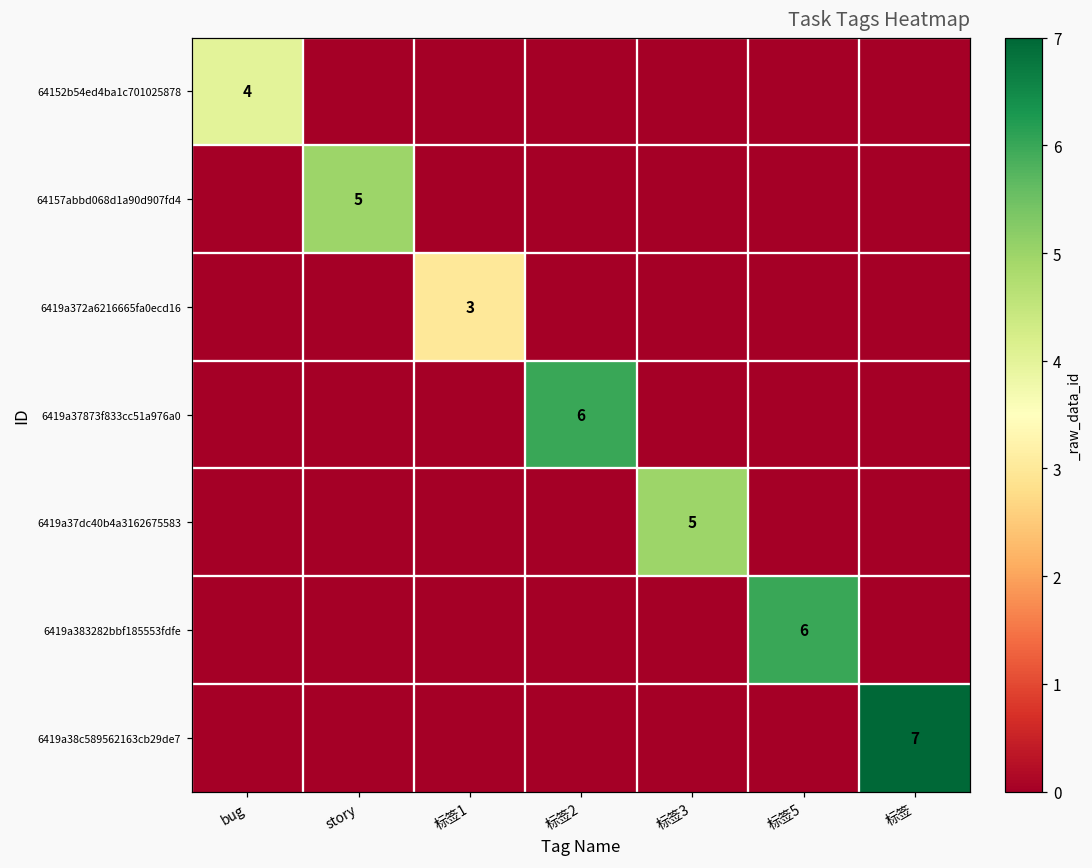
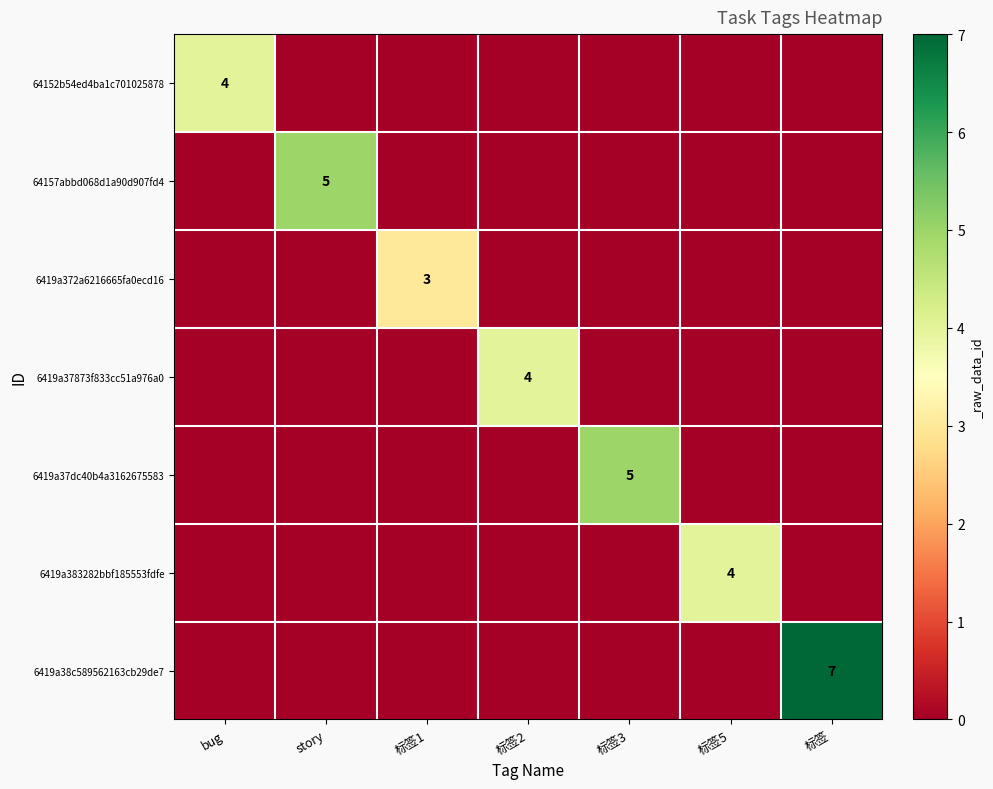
  {
    "64152b54ed4ba1c701025878": {
      "bug": 4
    },
    "64157abbd068d1a90d907fd4": {
      "story": 5
    },
    "6419a372a6216665fa0ecd16": {
      "标签1": 3
    },
    "6419a37873f833cc51a976a0": {
-     "标签2": 6
+     "标签2": 4
    },
    "6419a37dc40b4a3162675583": {
      "标签3": 5
    },
    "6419a383282bbf185553fdfe": {
-     "标签5": 6
+     "标签5": 4
    },
    "6419a38c589562163cb29de7": {
      "标签": 7
    }
  }
